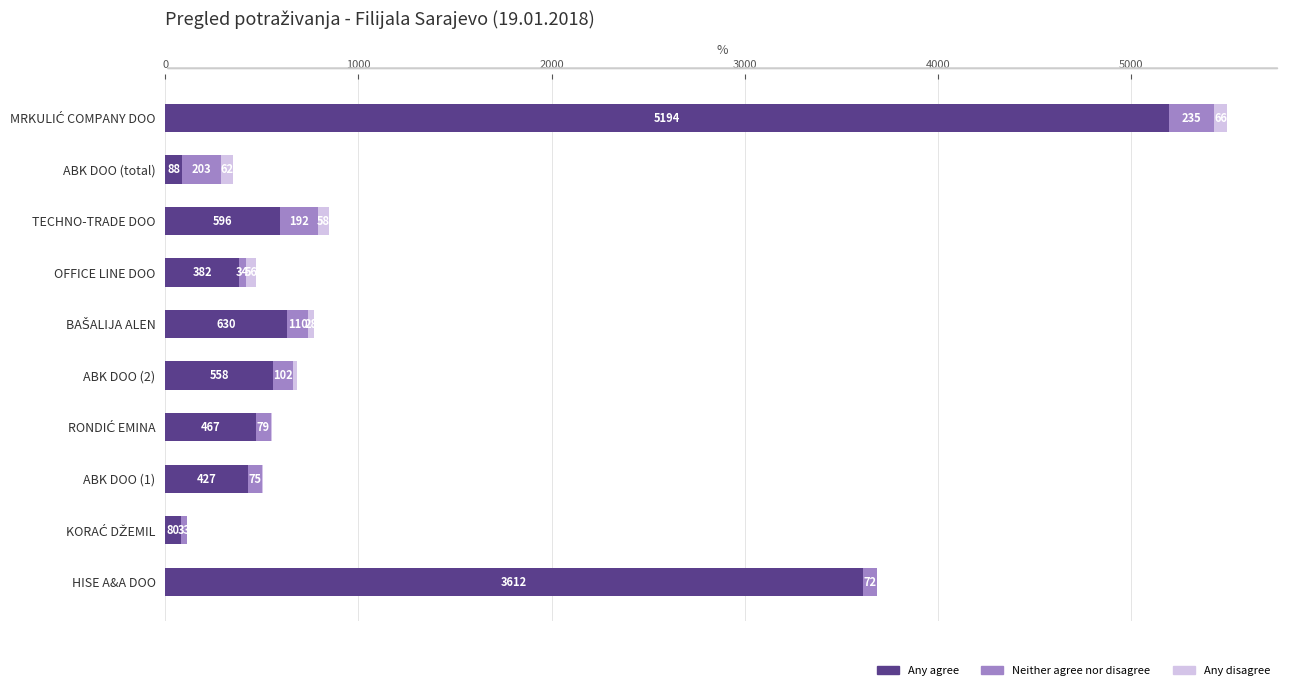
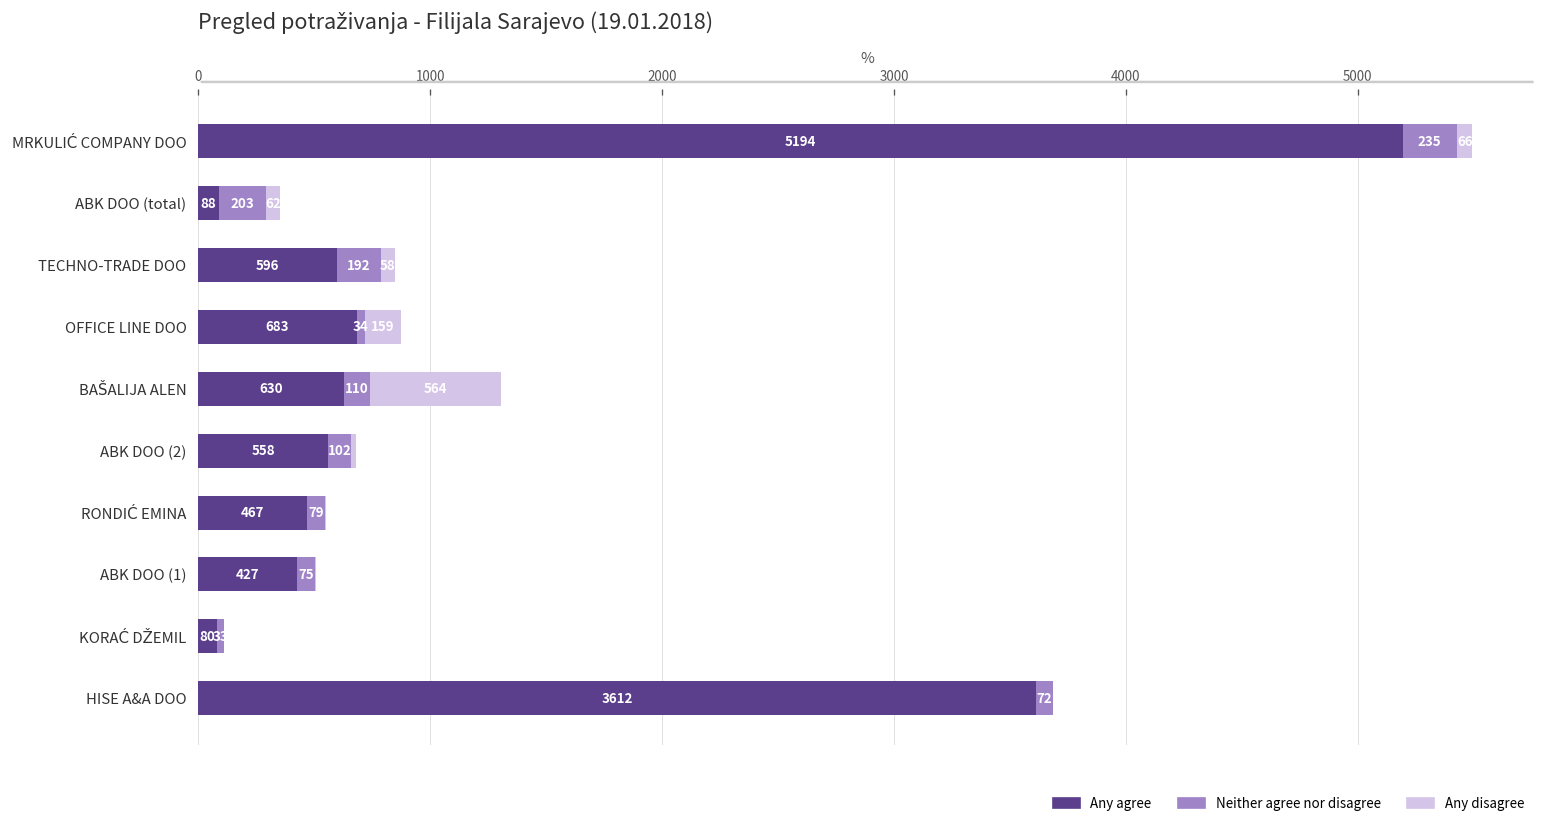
  {
    "Any agree": {
      "MRKULIĆ COMPANY DOO": 5194,
      "ABK DOO (total)": 88,
      "TECHNO-TRADE DOO": 596,
-     "OFFICE LINE DOO": 382,
+     "OFFICE LINE DOO": 683,
      "BAŠALIJA ALEN": 630,
      "ABK DOO (2)": 558,
      "RONDIĆ EMINA": 467,
      "ABK DOO (1)": 427,
      "HISE A&A DOO": 3612
    },
    "Neither agree nor disagree": {
      "MRKULIĆ COMPANY DOO": 235,
      "ABK DOO (total)": 203,
      "TECHNO-TRADE DOO": 192,
      "OFFICE LINE DOO": 34,
      "BAŠALIJA ALEN": 110,
      "ABK DOO (2)": 102,
      "RONDIĆ EMINA": 79,
      "ABK DOO (1)": 75,
      "HISE A&A DOO": 72
    },
    "Any disagree": {
-     "OFFICE LINE DOO": 60,
-     "BAŠALIJA ALEN": 30,
+     "OFFICE LINE DOO": 160,
+     "BAŠALIJA ALEN": 560,
      "ABK DOO (2)": 20,
      "KORAĆ DŽEMIL": 0,
      "HISE A&A DOO": 0
    }
  }
